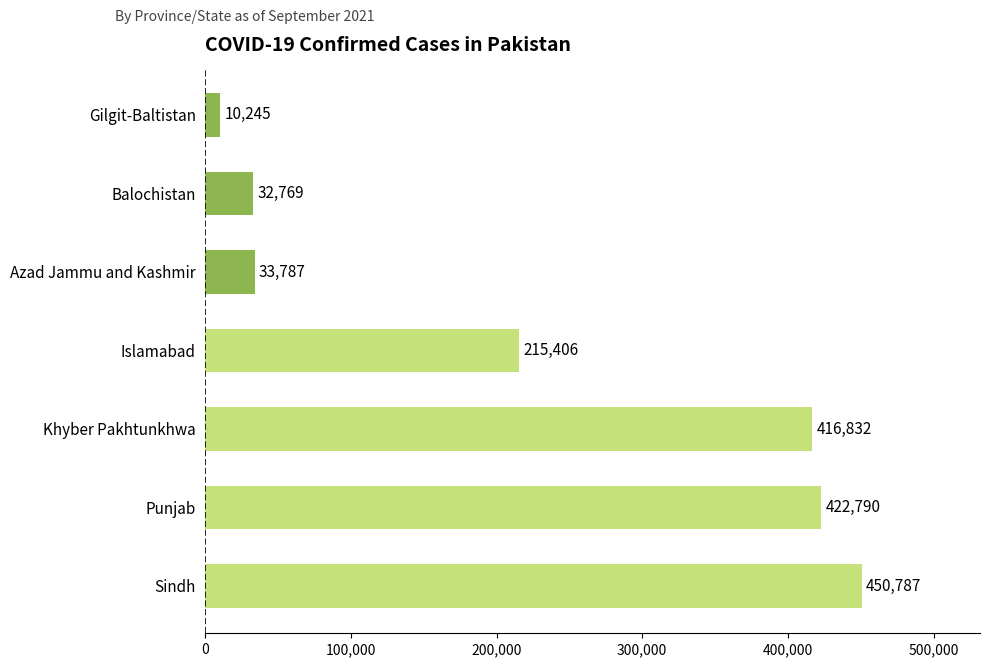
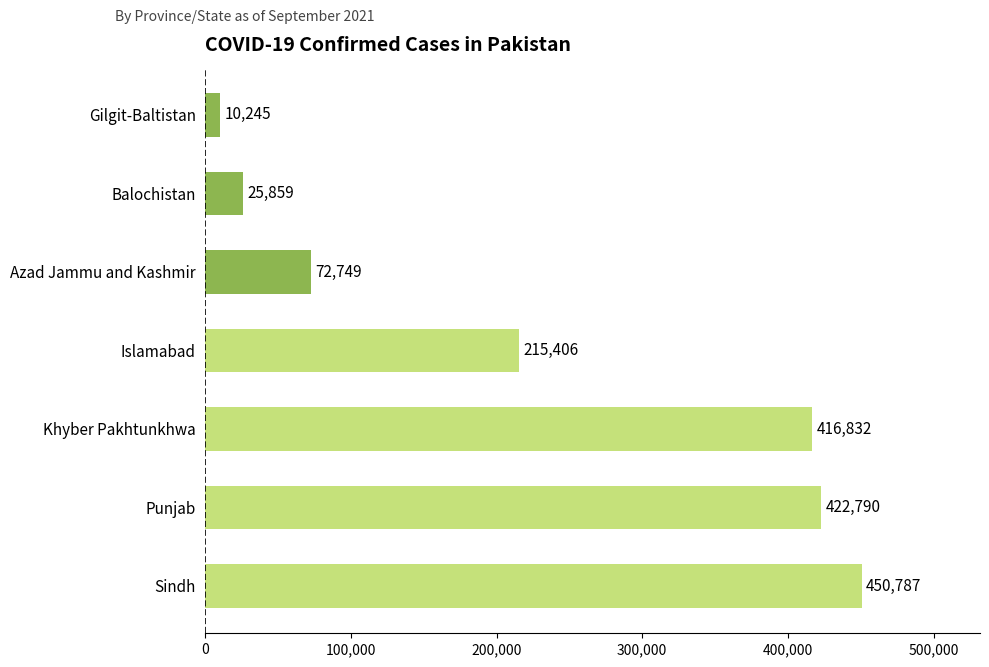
  {
    "Gilgit-Baltistan": "10,245",
-   "Balochistan": "32,769",
-   "Azad Jammu and Kashmir": "33,787",
+   "Balochistan": "25,859",
+   "Azad Jammu and Kashmir": "72,749",
    "Islamabad": "215,406",
    "Khyber Pakhtunkhwa": "416,832",
    "Punjab": "422,790",
    "Sindh": "450,787"
  }
